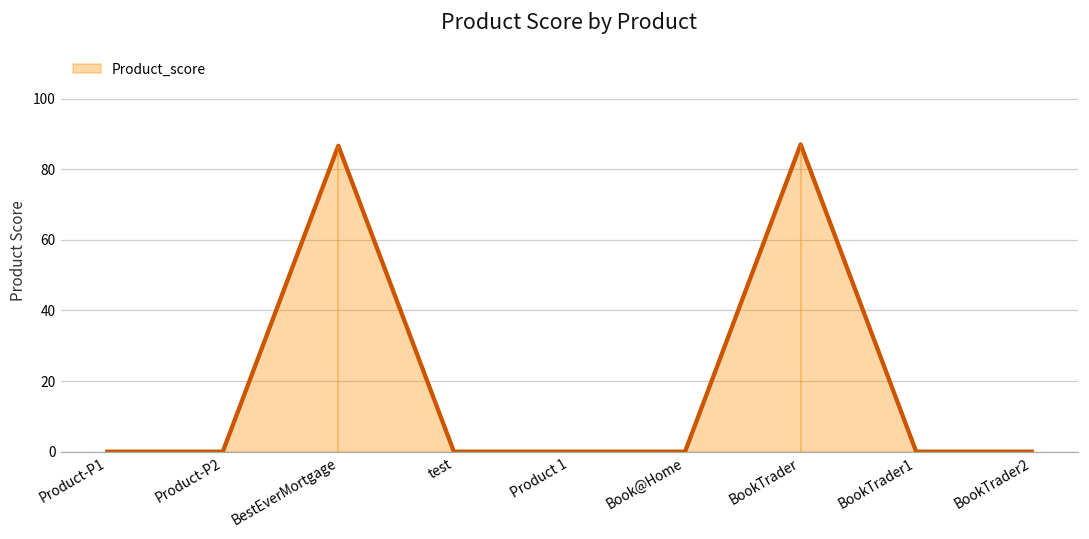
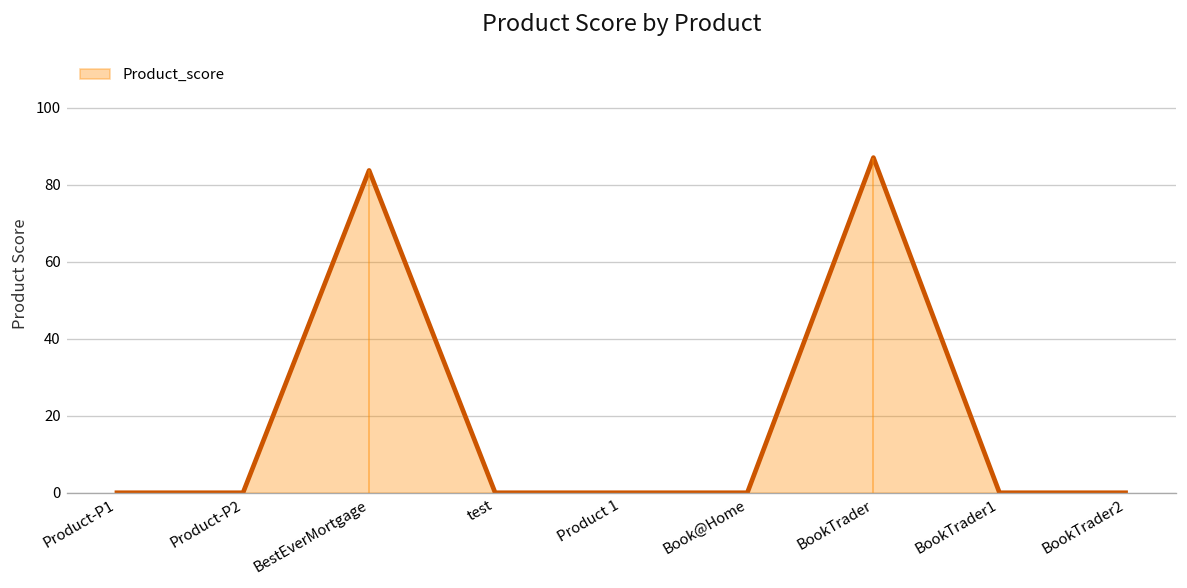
  {
    "Product-P1": 0,
    "Product-P2": 0,
-   "BestEverMortgage": 87,
+   "BestEverMortgage": 84,
    "test": 0,
    "Product 1": 0,
    "Book@Home": 0,
    "BookTrader": 87,
    "BookTrader1": 0,
    "BookTrader2": 0
  }
